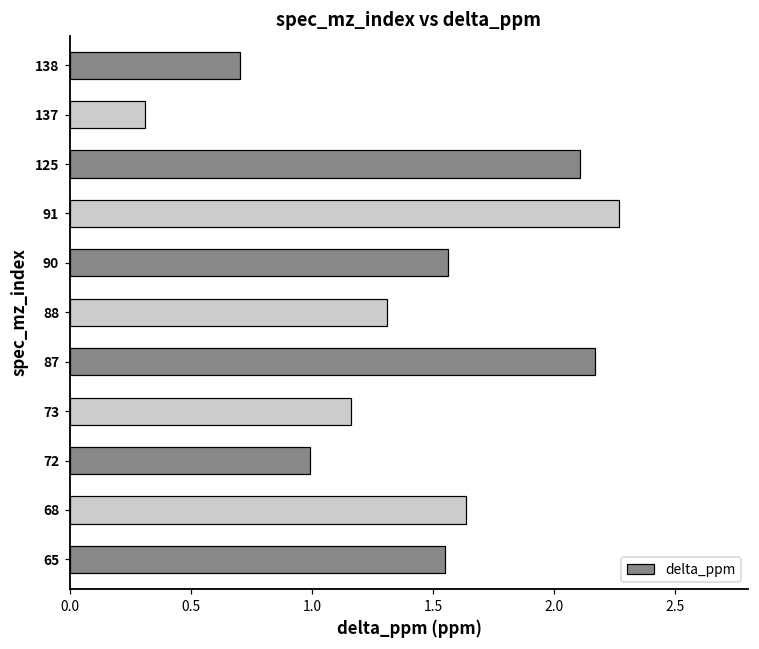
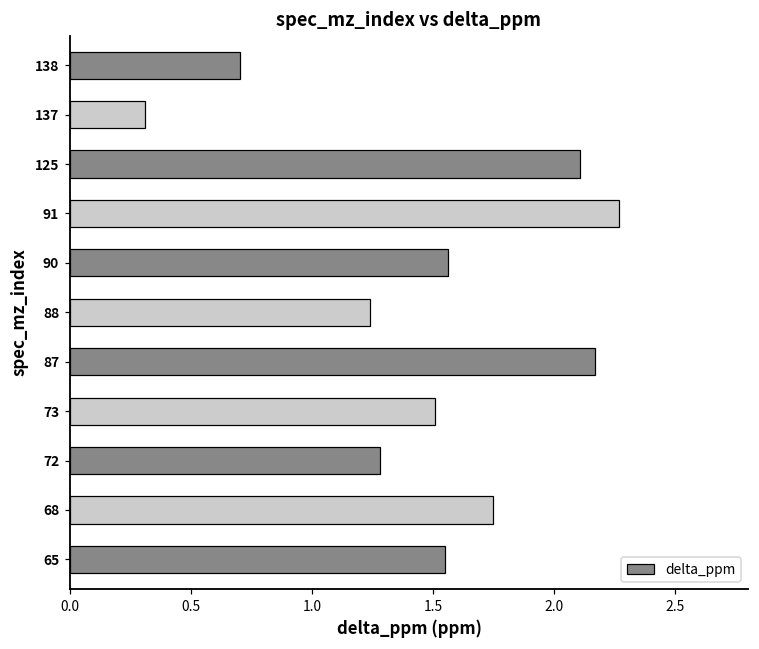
  {
    "138": 0.70,
    "137": 0.31,
    "125": 2.11,
    "91": 2.27,
    "90": 1.56,
-   "88": 1.31,
+   "88": 1.24,
    "87": 2.17,
-   "73": 1.16,
-   "72": 0.99,
-   "68": 1.63,
+   "73": 1.51,
+   "72": 1.28,
+   "68": 1.75,
    "65": 1.55
  }
